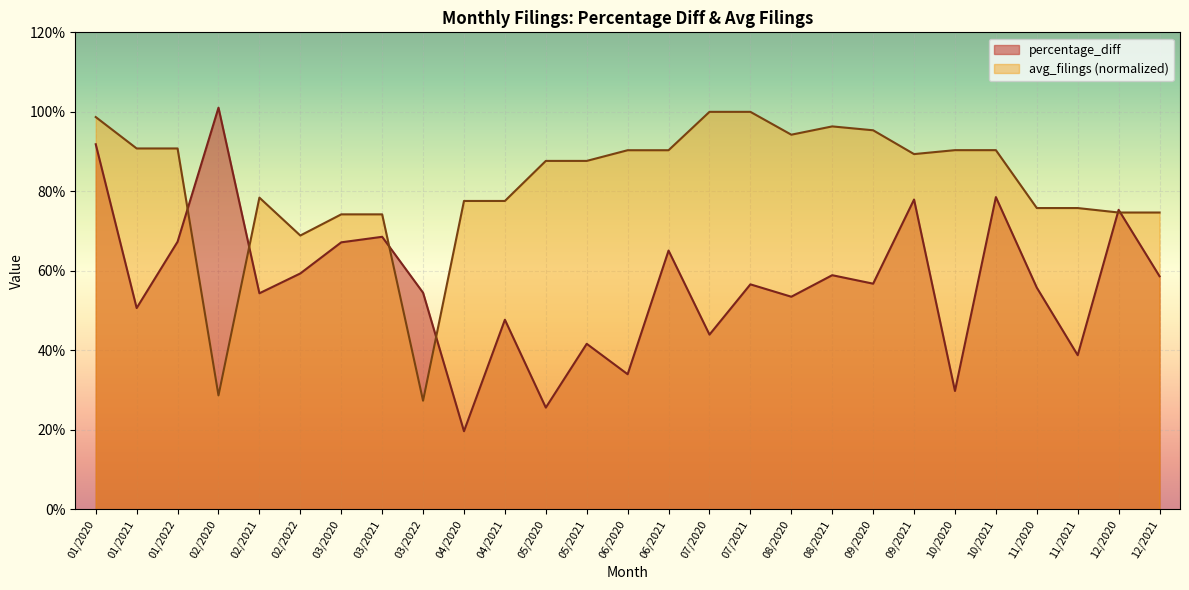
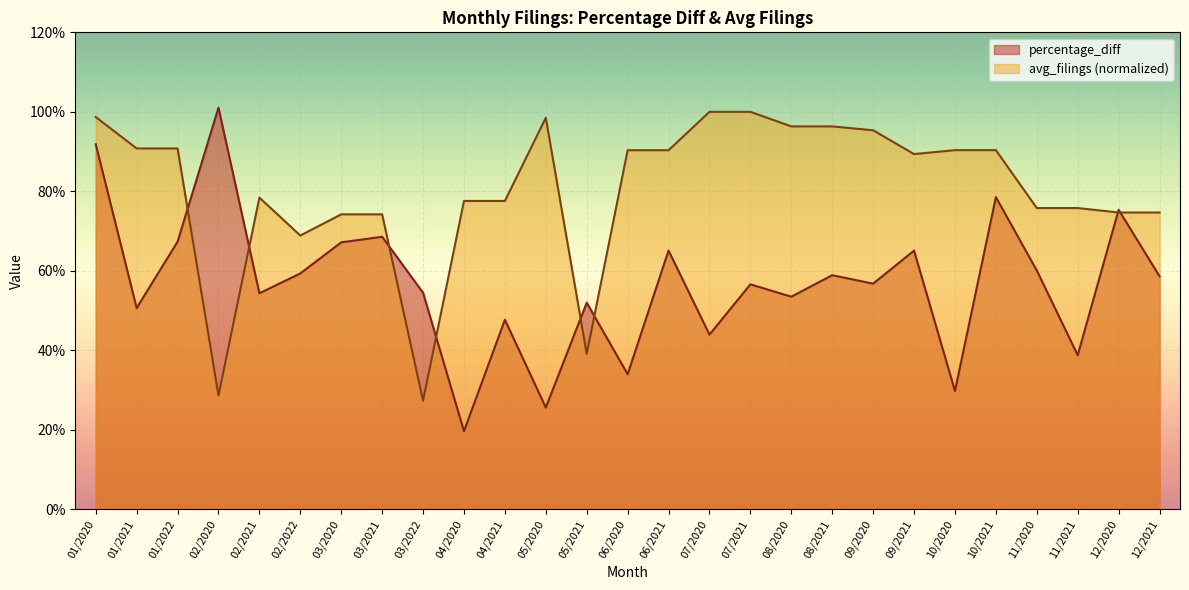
  {
    "percentage_diff": {
      "01/2020": "92%",
      "01/2021": "51%",
      "01/2022": "67%",
      "02/2020": "101%",
      "02/2021": "54%",
      "02/2022": "59%",
      "03/2020": "67%",
      "03/2021": "69%",
      "03/2022": "55%",
      "04/2020": "20%",
      "04/2021": "48%",
      "05/2020": "26%",
-     "05/2021": "42%",
+     "05/2021": "52%",
      "06/2020": "34%",
      "06/2021": "65%",
      "07/2020": "44%",
      "07/2021": "57%",
      "08/2020": "53%",
      "08/2021": "59%",
      "09/2020": "57%",
-     "09/2021": "78%",
+     "09/2021": "65%",
      "10/2020": "30%",
      "10/2021": "79%",
-     "11/2020": "56%",
+     "11/2020": "60%",
      "11/2021": "39%",
      "12/2020": "75%",
      "12/2021": "59%"
    },
    "avg_filings (normalized)": {
      "01/2020": "99%",
      "01/2021": "91%",
      "01/2022": "91%",
      "02/2020": "29%",
      "02/2021": "78%",
      "02/2022": "69%",
      "03/2020": "74%",
      "03/2021": "74%",
      "03/2022": "27%",
      "04/2020": "78%",
      "04/2021": "78%",
-     "05/2020": "88%",
-     "05/2021": "88%",
+     "05/2020": "99%",
+     "05/2021": "39%",
      "06/2020": "90%",
      "06/2021": "90%",
      "07/2020": "100%",
      "07/2021": "100%",
-     "08/2020": "94%",
+     "08/2020": "96%",
      "08/2021": "96%",
      "09/2020": "95%",
      "09/2021": "89%",
      "10/2020": "90%",
      "10/2021": "90%",
      "11/2020": "76%",
      "11/2021": "76%",
      "12/2020": "75%",
      "12/2021": "75%"
    }
  }
